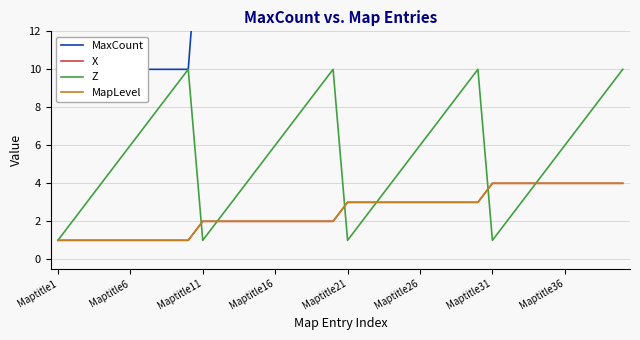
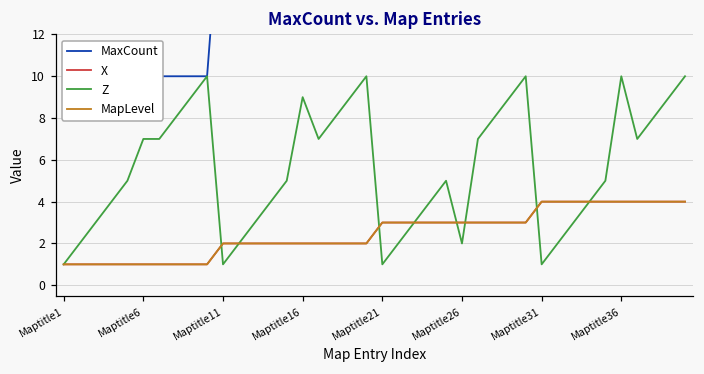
  {
    "MapLevel": {
      "Maptitle6": 1,
      "Maptitle11": 2,
      "Maptitle16": 2,
      "Maptitle21": 3,
      "Maptitle26": 3,
      "Maptitle31": 4,
      "Maptitle36": 4
    },
    "Z": {
-     "Maptitle6": 6,
+     "Maptitle6": 7,
      "Maptitle11": 1,
-     "Maptitle16": 6,
+     "Maptitle16": 9,
      "Maptitle21": 1,
-     "Maptitle26": 6,
+     "Maptitle26": 2,
      "Maptitle31": 1,
-     "Maptitle36": 6
+     "Maptitle36": 10
    }
  }
